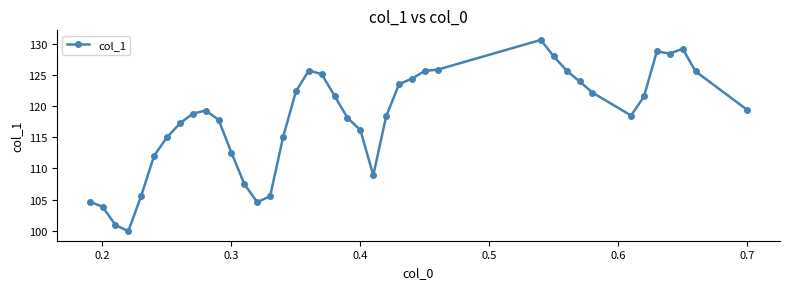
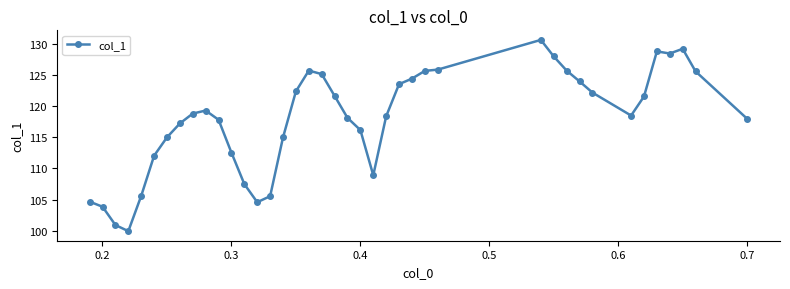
  {
    "0.2": 104,
    "0.3": 113,
    "0.4": 116,
-   "0.7": 119
+   "0.7": 118
  }
